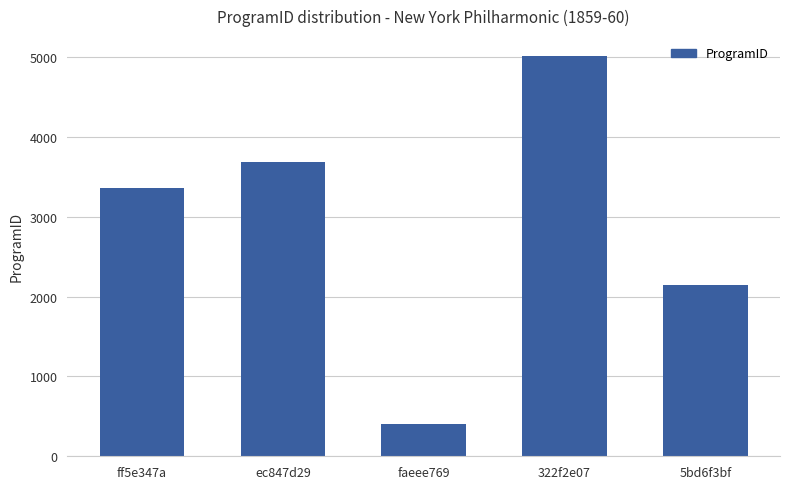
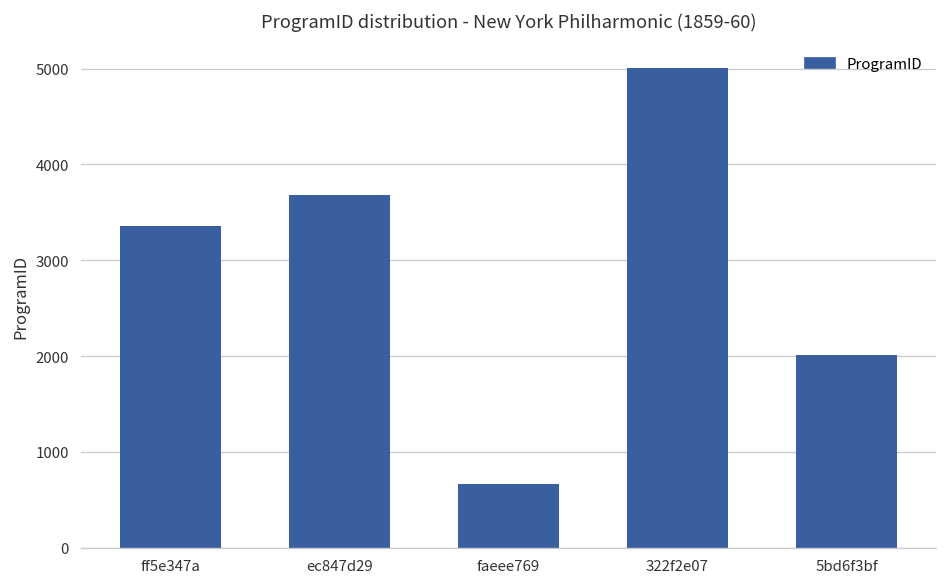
  {
    "ff5e347a": 3400,
    "ec847d29": 3700,
-   "faeee769": 400,
+   "faeee769": 700,
    "322f2e07": 5000,
-   "5bd6f3bf": 2100
+   "5bd6f3bf": 2000
  }
